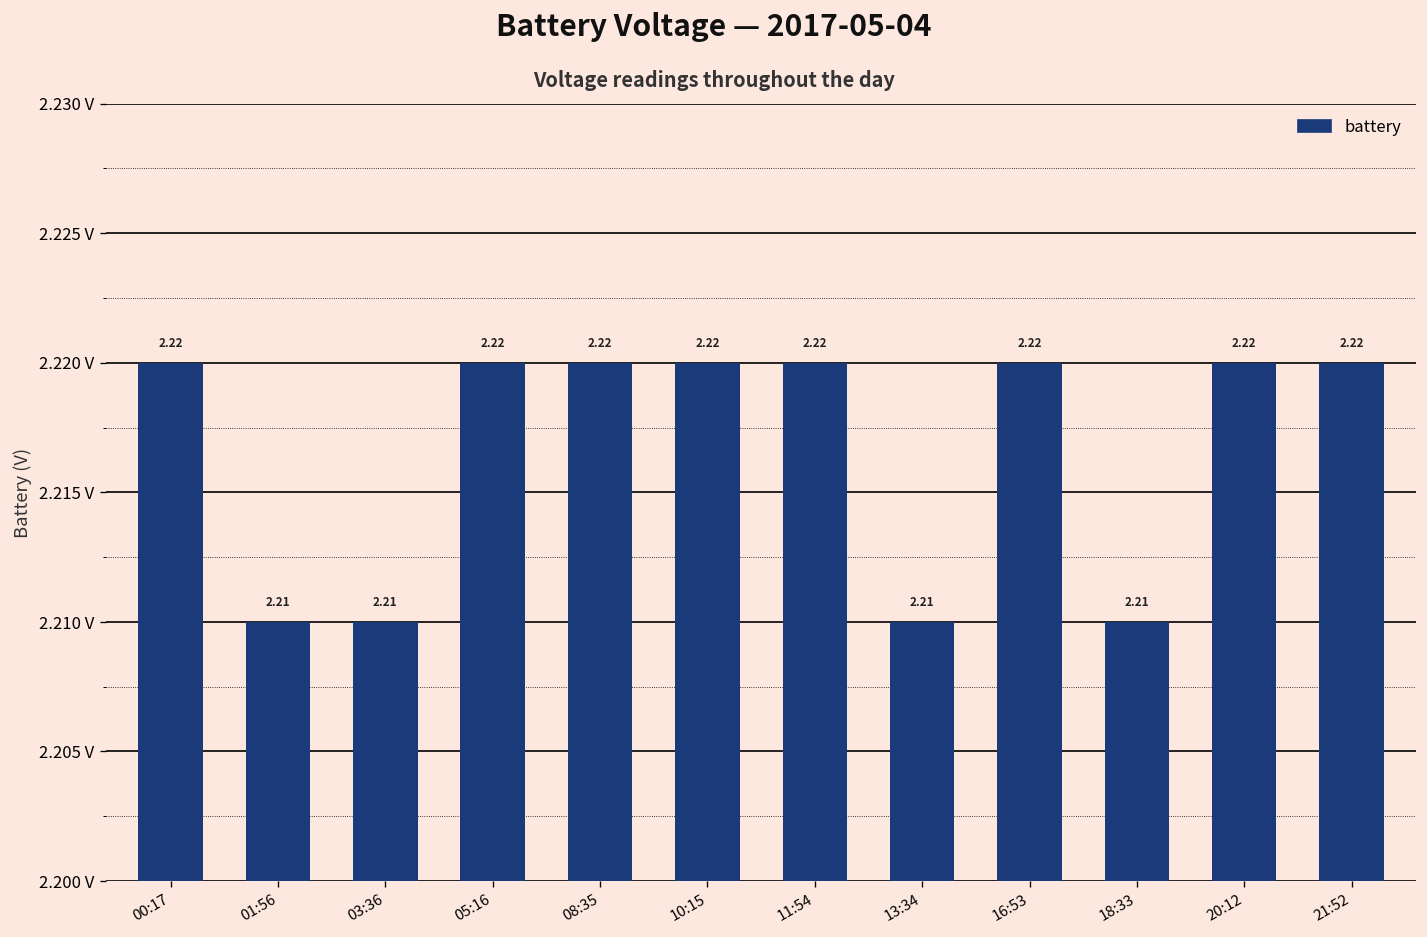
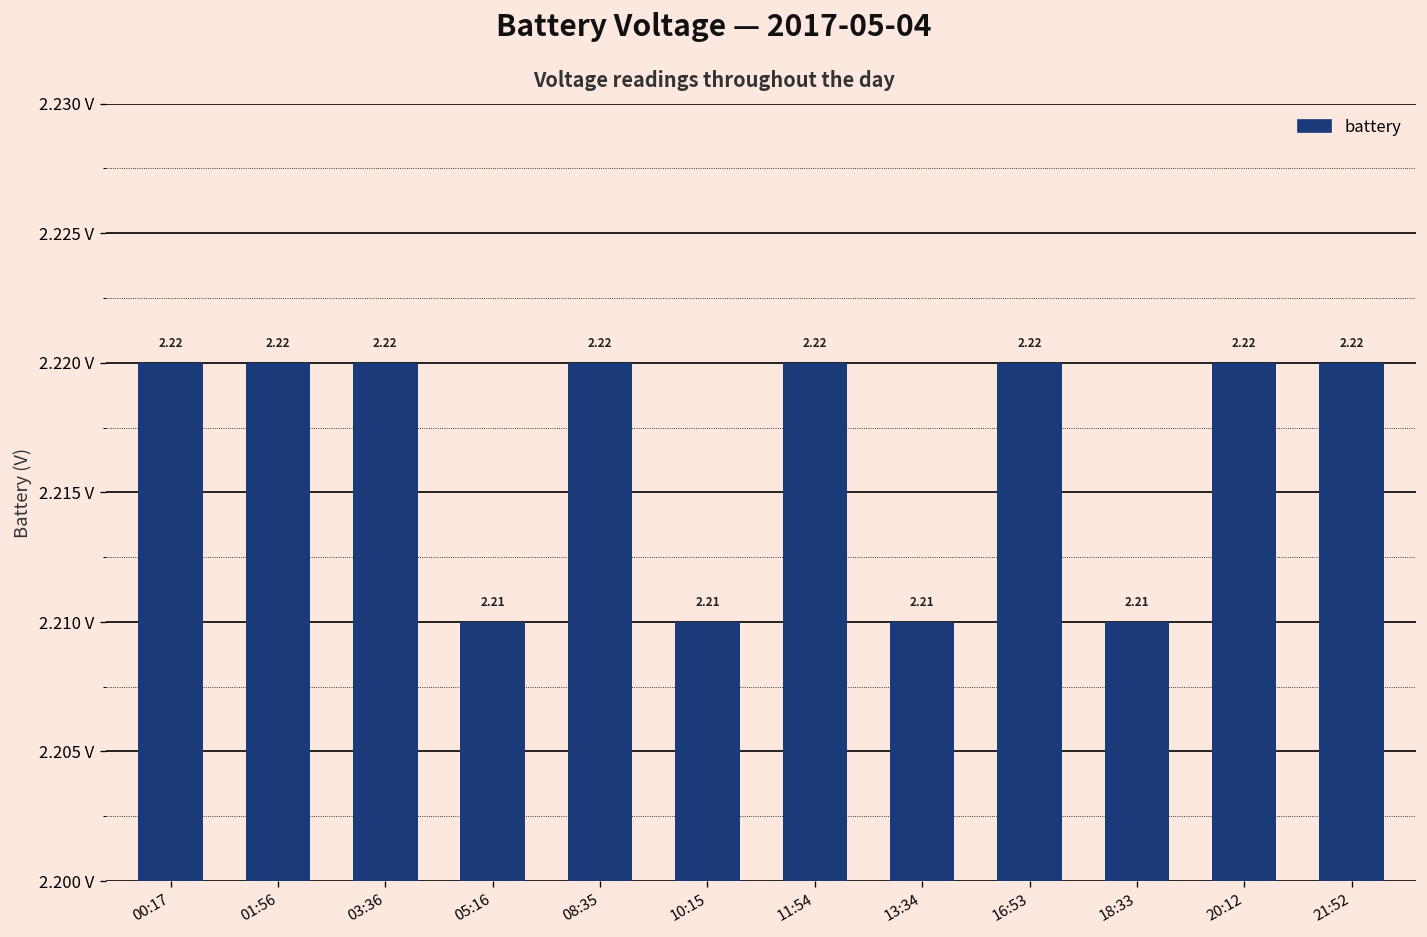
  {
    "00:17": 2.22,
-   "01:56": 2.21,
-   "03:36": 2.21,
-   "05:16": 2.22,
+   "01:56": 2.22,
+   "03:36": 2.22,
+   "05:16": 2.21,
    "08:35": 2.22,
-   "10:15": 2.22,
+   "10:15": 2.21,
    "11:54": 2.22,
    "13:34": 2.21,
    "16:53": 2.22,
    "18:33": 2.21,
    "20:12": 2.22,
    "21:52": 2.22
  }
